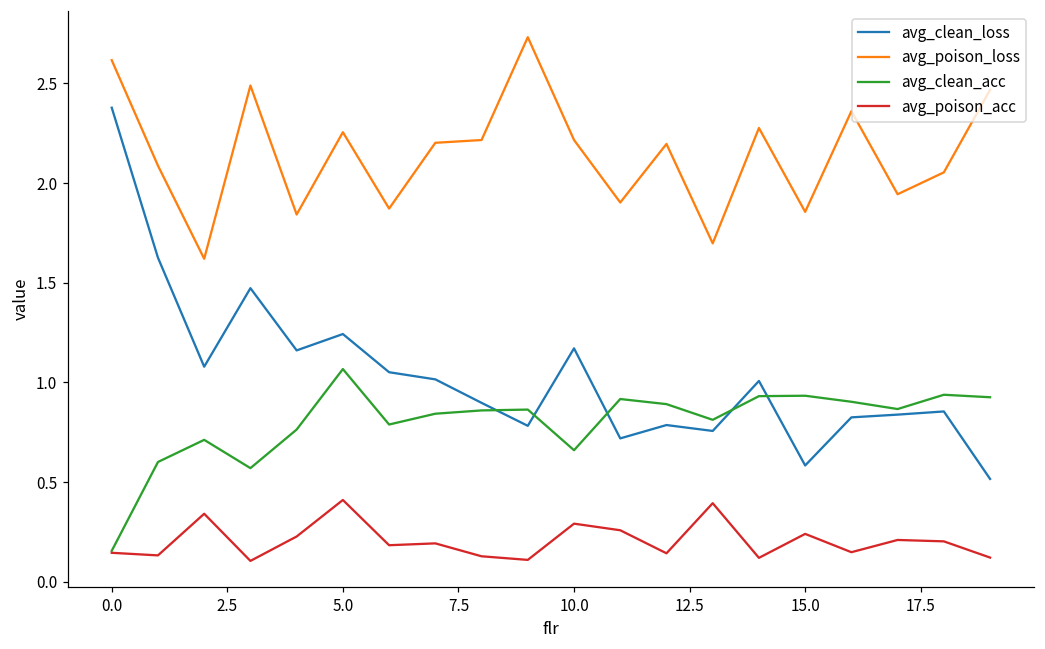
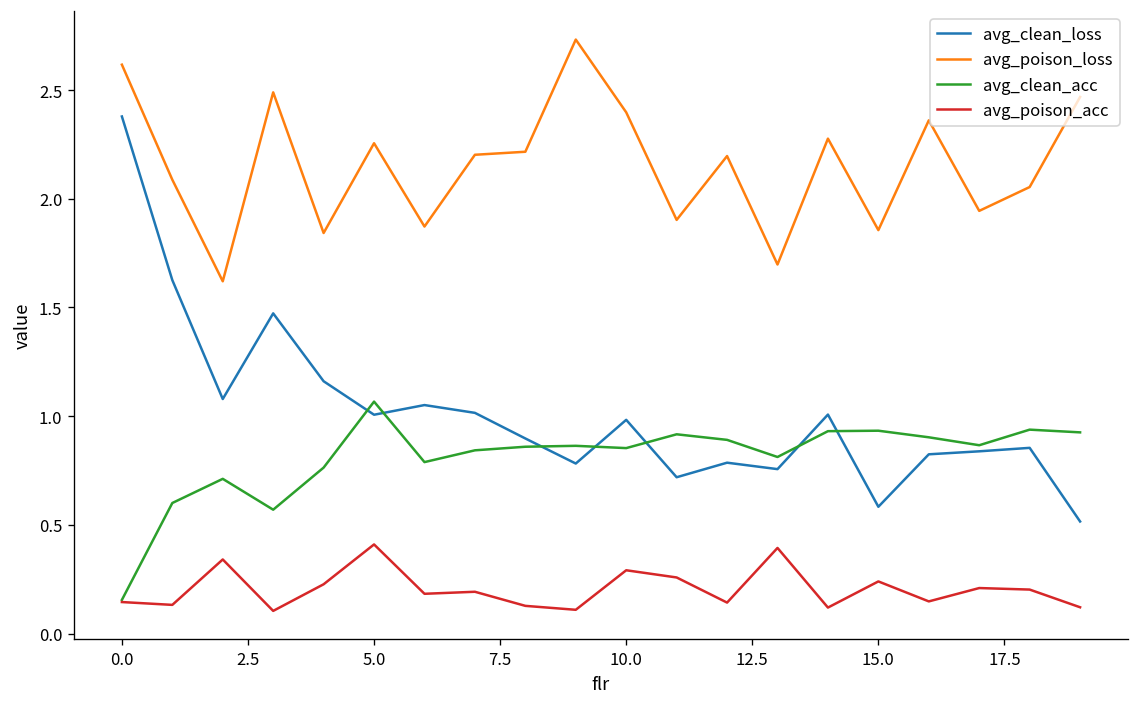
  {
    "avg_clean_loss": {
      "0.0": 2.38,
-     "5.0": 1.24,
-     "10.0": 1.17,
+     "5.0": 1.01,
+     "10.0": 0.98,
      "15.0": 0.58
    },
    "avg_poison_loss": {
      "0.0": 2.62,
      "5.0": 2.26,
-     "10.0": 2.22,
+     "10.0": 2.40,
      "15.0": 1.86
    },
    "avg_clean_acc": {
      "5.0": 1.07,
-     "10.0": 0.66,
+     "10.0": 0.85,
      "15.0": 0.93
    },
    "avg_poison_acc": {
      "5.0": 0.41,
      "10.0": 0.29,
      "15.0": 0.24
    }
  }
